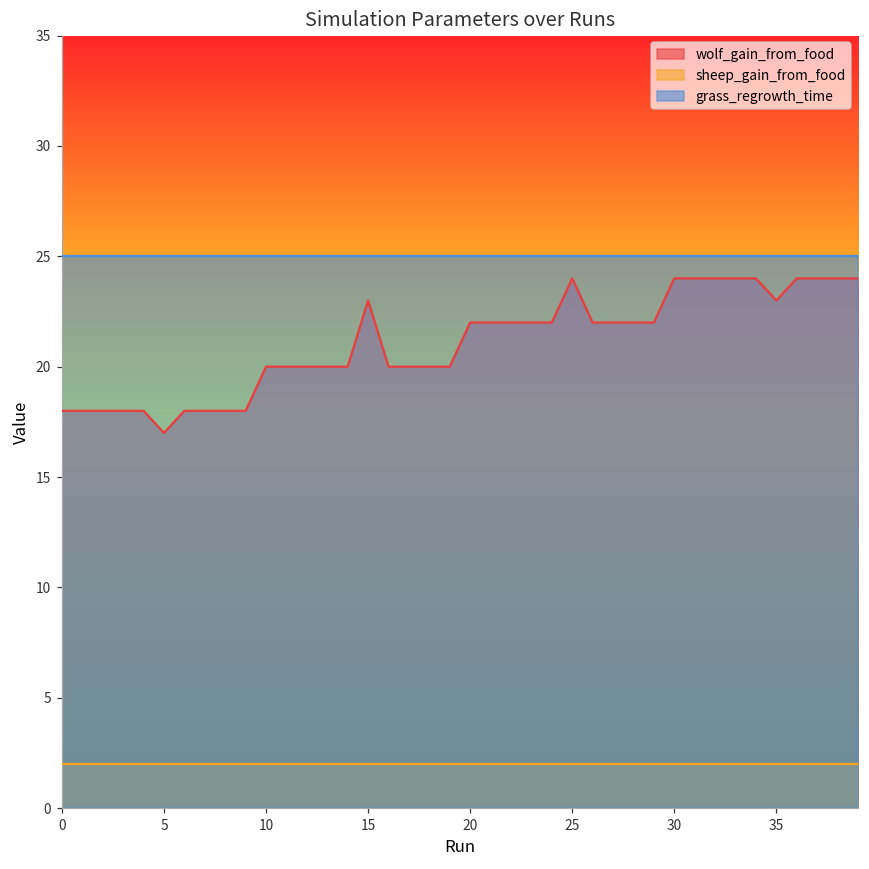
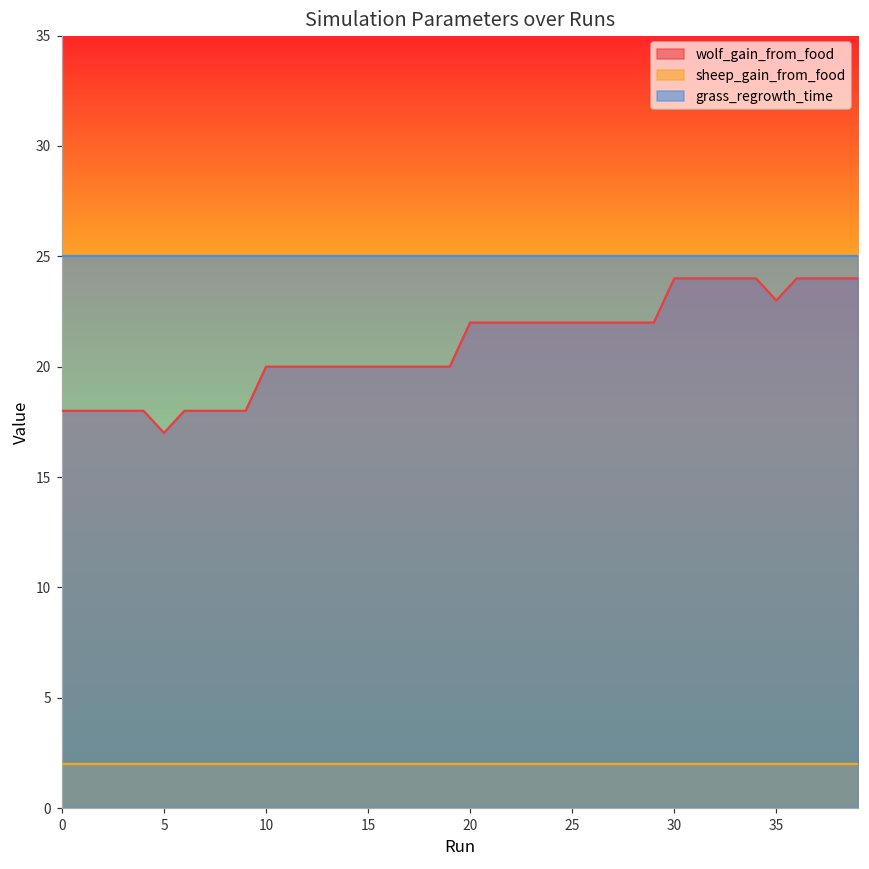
  {
    "wolf_gain_from_food": {
      "0": 18,
      "5": 17,
      "10": 20,
-     "15": 23,
+     "15": 20,
      "20": 22,
-     "25": 24,
+     "25": 22,
      "30": 24,
      "35": 23
    },
    "sheep_gain_from_food": {
      "0": 2,
      "5": 2,
      "10": 2,
      "15": 2,
      "20": 2,
      "25": 2,
      "30": 2,
      "35": 2
    },
    "grass_regrowth_time": {
      "0": 25,
      "5": 25,
      "10": 25,
      "15": 25,
      "20": 25,
      "25": 25,
      "30": 25,
      "35": 25
    }
  }
